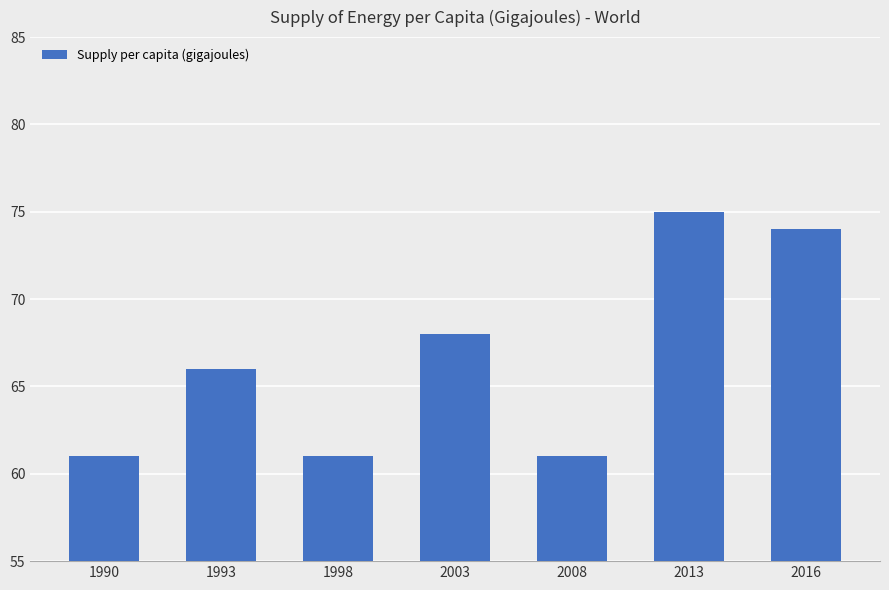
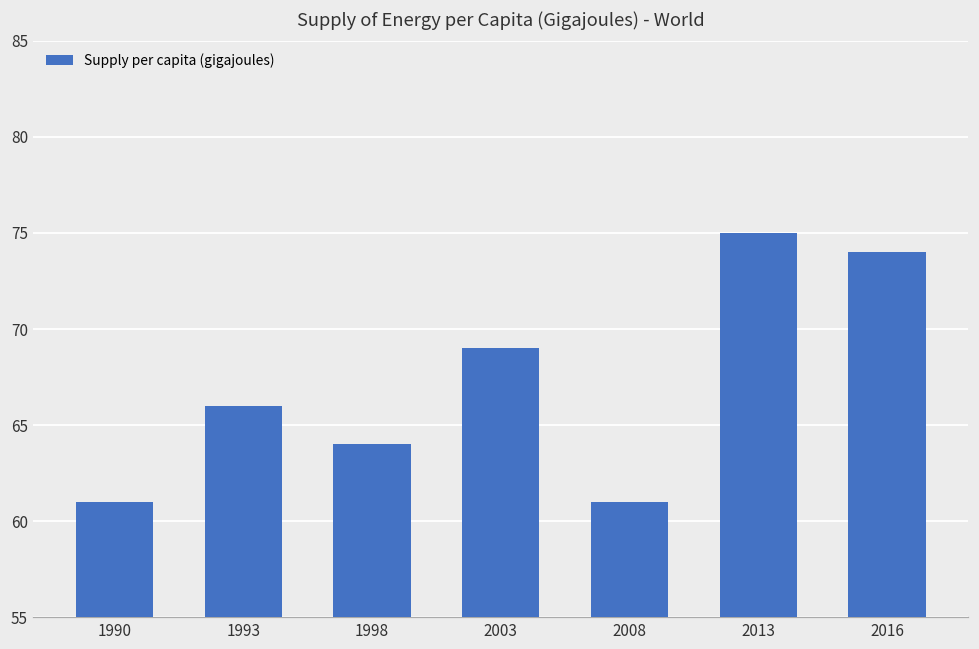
  {
    "1990": 61,
    "1993": 66,
-   "1998": 61,
-   "2003": 68,
+   "1998": 64,
+   "2003": 69,
    "2008": 61,
    "2013": 75,
    "2016": 74
  }
